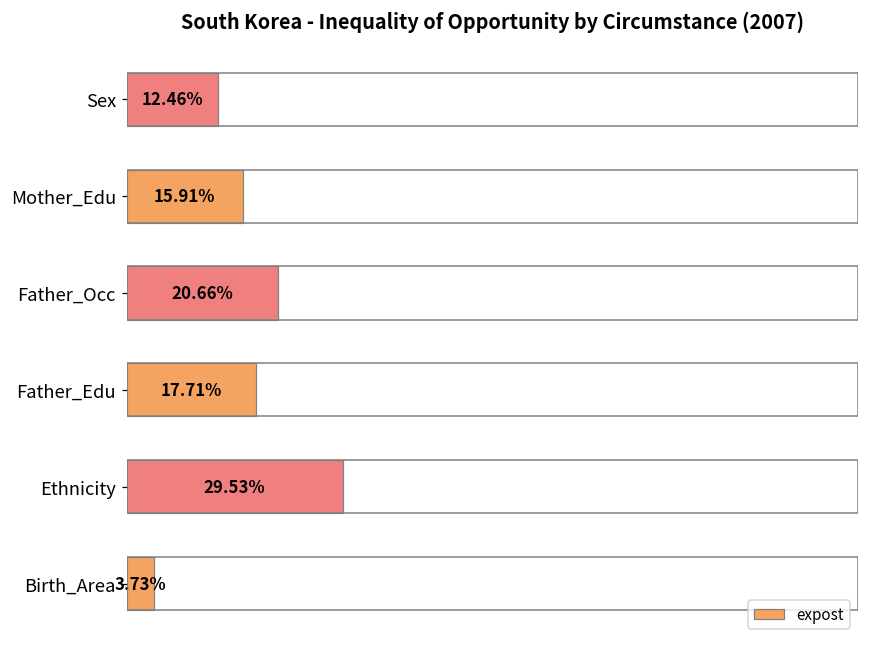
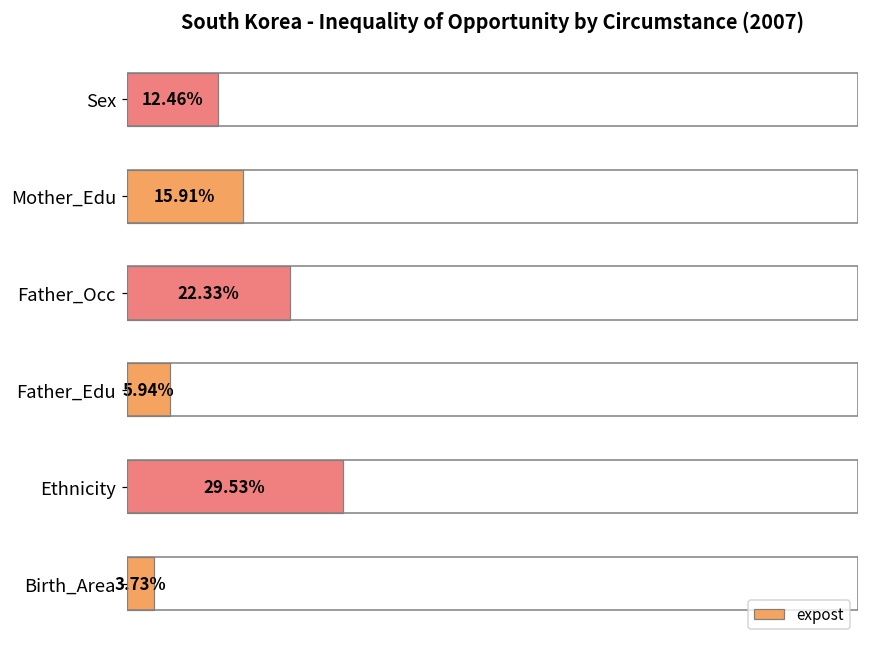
  {
    "Sex": "12.46%",
    "Mother_Edu": "15.91%",
-   "Father_Occ": "20.66%",
-   "Father_Edu": "17.71%",
+   "Father_Occ": "22.33%",
+   "Father_Edu": "5.94%",
    "Ethnicity": "29.53%",
    "Birth_Area": "3.73%"
  }
